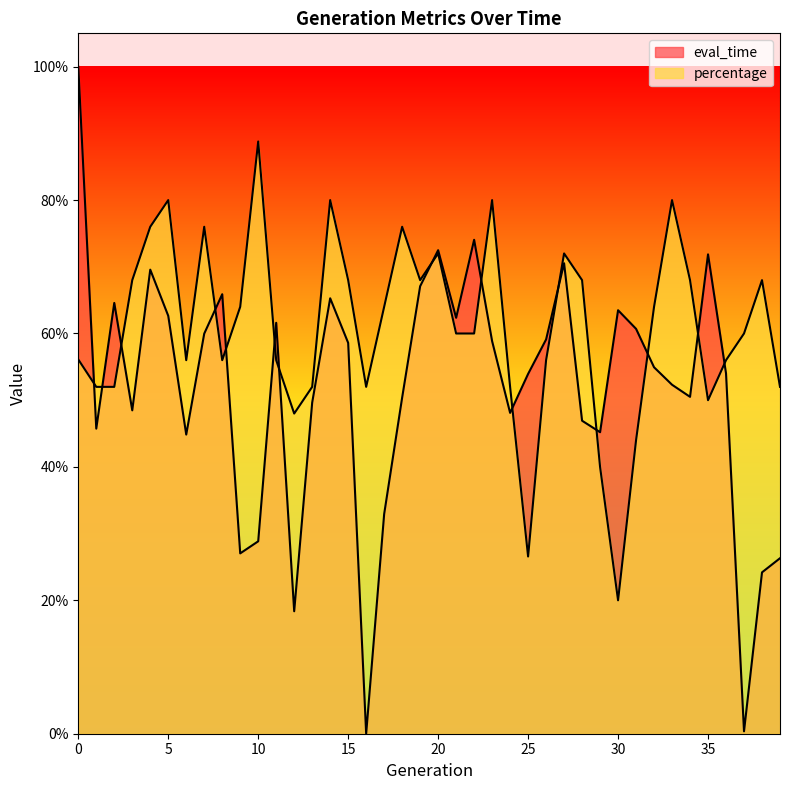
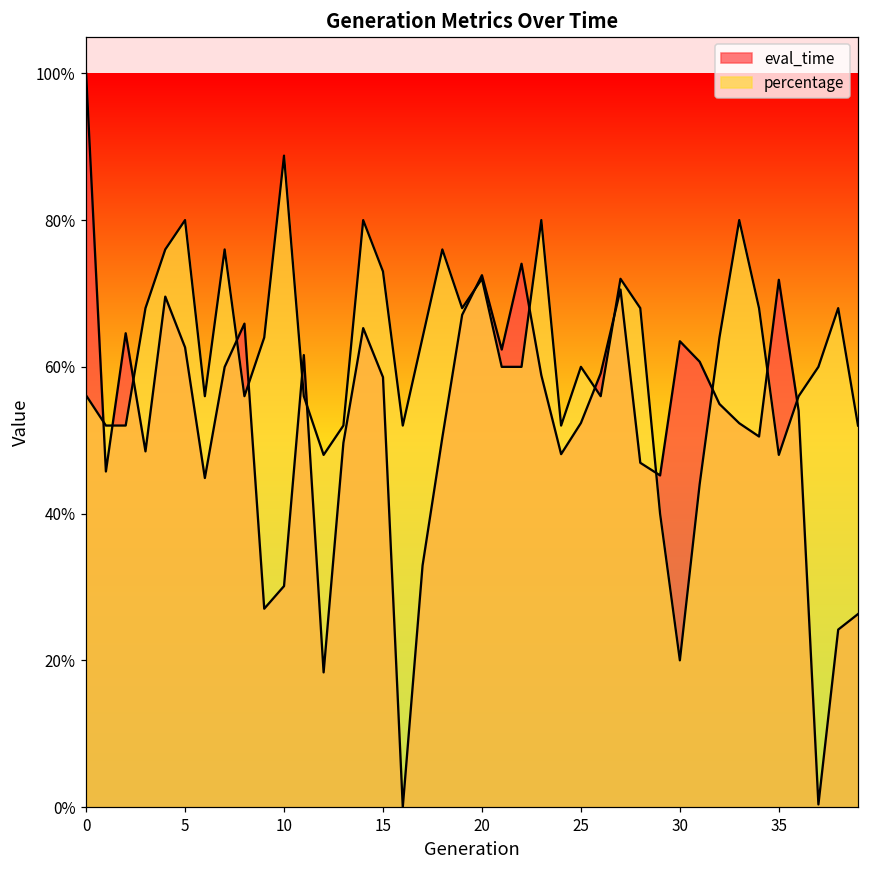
  {
    "eval_time": {
      "0": "100%",
      "5": "63%",
-     "10": "29%",
+     "10": "30%",
      "15": "59%",
      "20": "72%",
-     "25": "54%",
+     "25": "52%",
      "30": "63%",
      "35": "72%"
    },
    "percentage": {
      "0": "56%",
      "5": "80%",
      "10": "89%",
-     "15": "68%",
+     "15": "73%",
      "20": "72%",
-     "25": "27%",
+     "25": "60%",
      "30": "20%",
-     "35": "50%"
+     "35": "48%"
    }
  }
